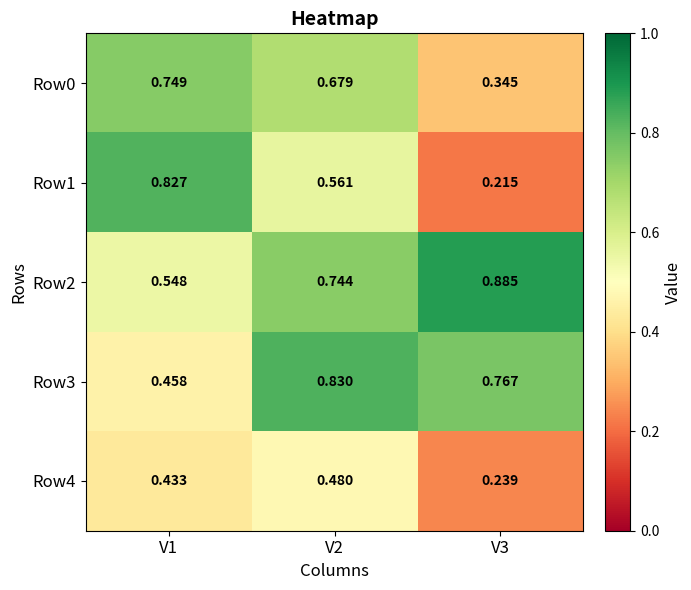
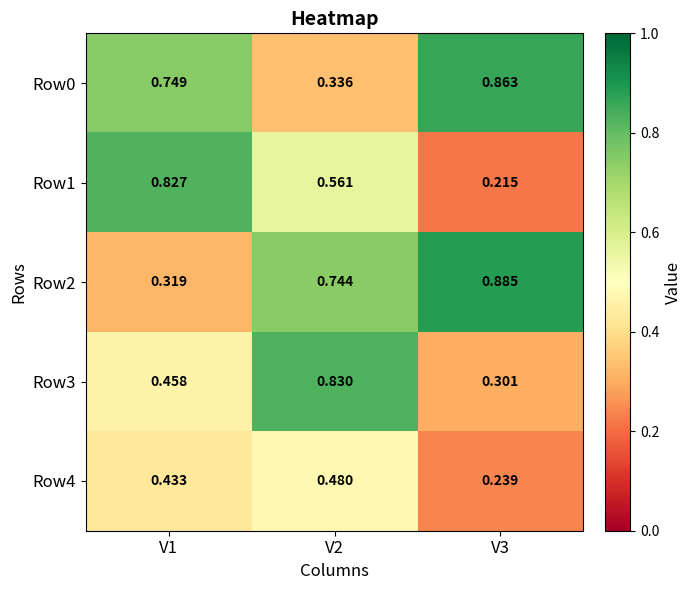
  {
    "Row0": {
      "V1": 0.749,
-     "V2": 0.679,
-     "V3": 0.345
+     "V2": 0.336,
+     "V3": 0.863
    },
    "Row1": {
      "V1": 0.827,
      "V2": 0.561,
      "V3": 0.215
    },
    "Row2": {
-     "V1": 0.548,
+     "V1": 0.319,
      "V2": 0.744,
      "V3": 0.885
    },
    "Row3": {
      "V1": 0.458,
      "V2": 0.830,
-     "V3": 0.767
+     "V3": 0.301
    },
    "Row4": {
      "V1": 0.433,
      "V2": 0.480,
      "V3": 0.239
    }
  }
